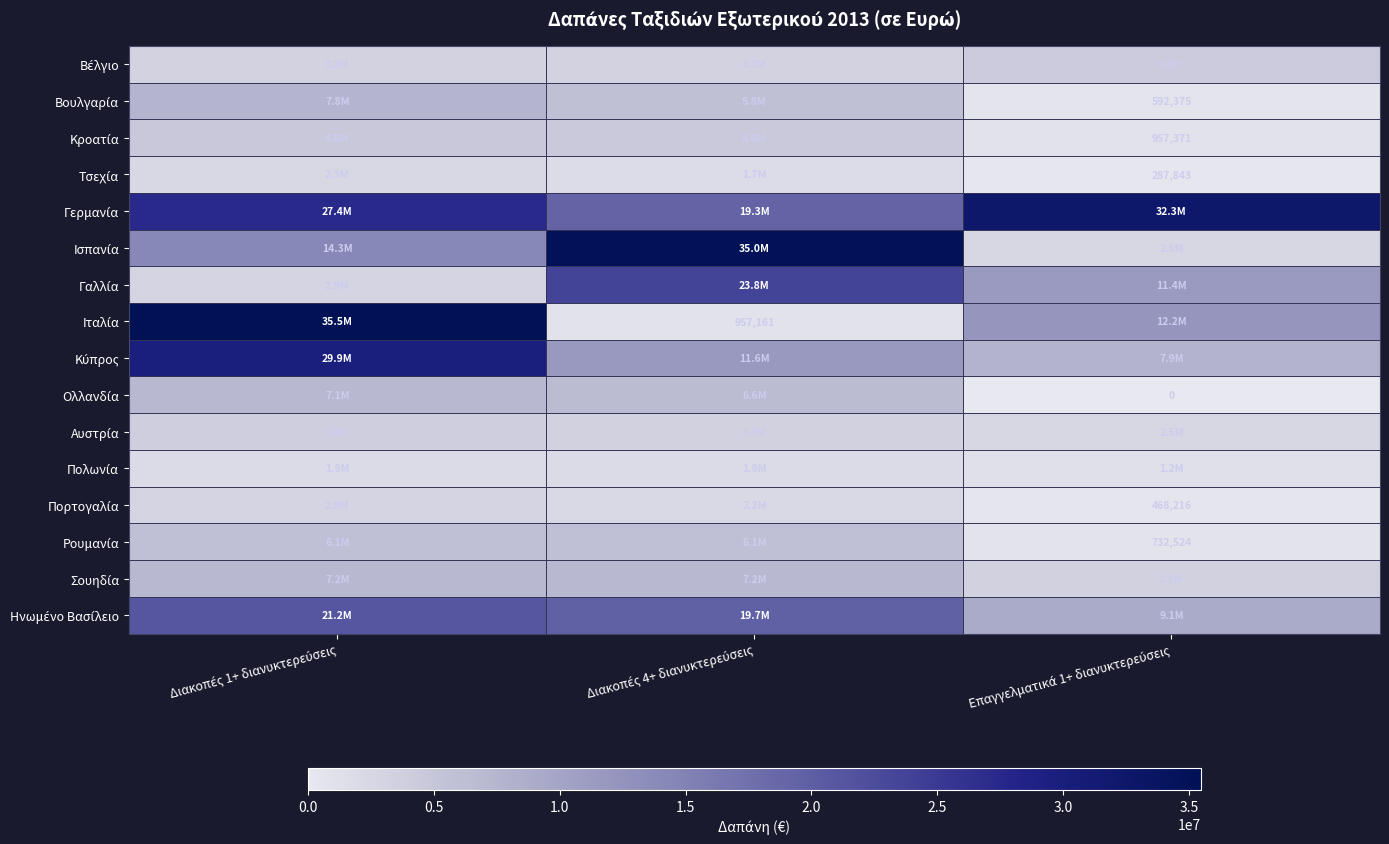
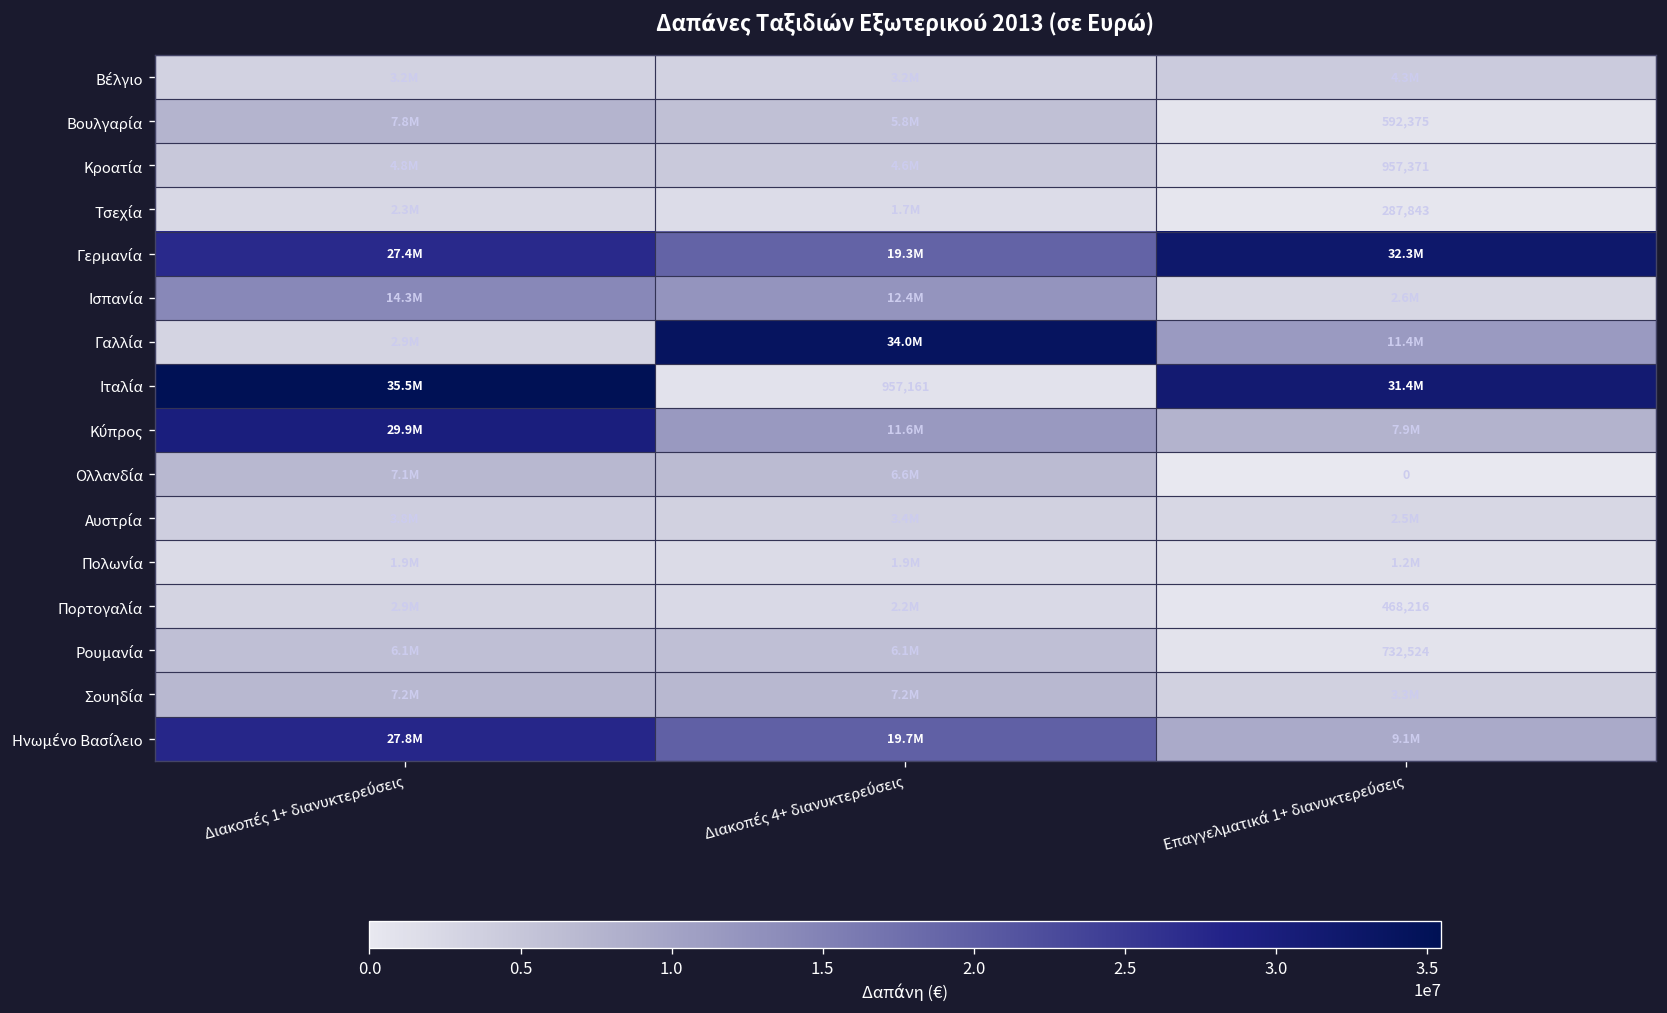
  {
    "Γερμανία": {
      "Διακοπές 1+ διανυκτερεύσεις": "27.4M",
      "Διακοπές 4+ διανυκτερεύσεις": "19.3M",
      "Επαγγελματικά 1+ διανυκτερεύσεις": "32.3M"
    },
    "Ισπανία": {
      "Διακοπές 1+ διανυκτερεύσεις": "14.3M",
-     "Διακοπές 4+ διανυκτερεύσεις": "35.0M"
+     "Διακοπές 4+ διανυκτερεύσεις": "12.4M"
    },
    "Γαλλία": {
-     "Διακοπές 4+ διανυκτερεύσεις": "23.8M",
+     "Διακοπές 4+ διανυκτερεύσεις": "34.0M",
      "Επαγγελματικά 1+ διανυκτερεύσεις": "11.4M"
    },
    "Ιταλία": {
      "Διακοπές 1+ διανυκτερεύσεις": "35.5M",
-     "Επαγγελματικά 1+ διανυκτερεύσεις": "12.2M"
+     "Επαγγελματικά 1+ διανυκτερεύσεις": "31.4M"
    },
    "Κύπρος": {
      "Διακοπές 1+ διανυκτερεύσεις": "29.9M",
      "Διακοπές 4+ διανυκτερεύσεις": "11.6M"
    },
    "Ηνωμένο Βασίλειο": {
-     "Διακοπές 1+ διανυκτερεύσεις": "21.2M",
+     "Διακοπές 1+ διανυκτερεύσεις": "27.8M",
      "Διακοπές 4+ διανυκτερεύσεις": "19.7M"
    }
  }
